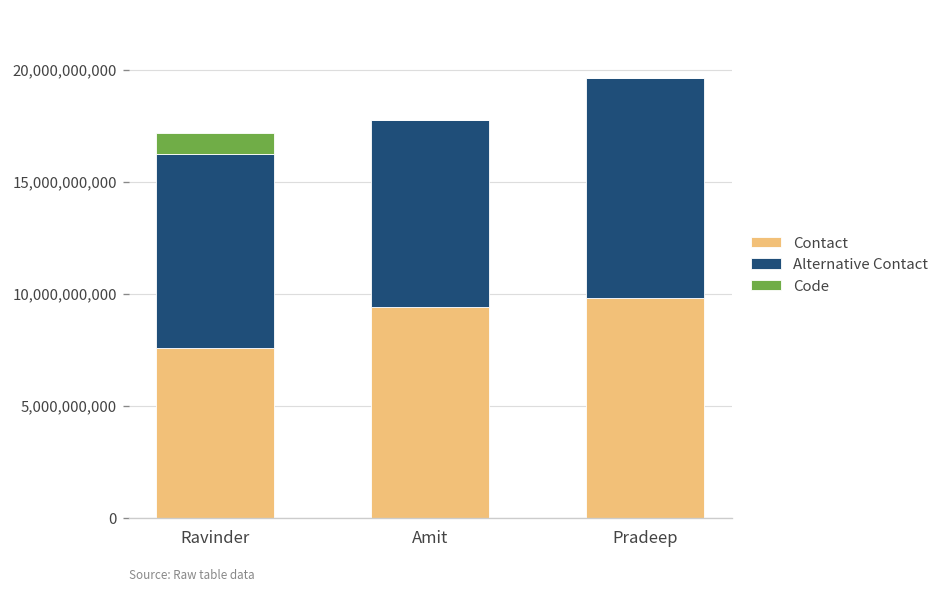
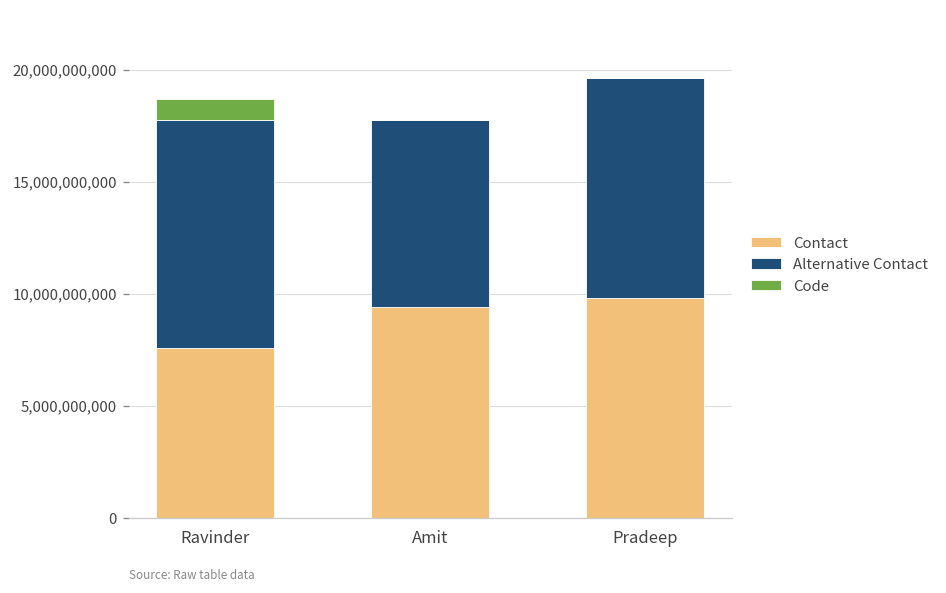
  {
    "Contact": {
      "Ravinder": "7,600,000,000",
      "Amit": "9,400,000,000",
      "Pradeep": "9,800,000,000"
    },
    "Alternative Contact": {
-     "Ravinder": "8,700,000,000",
+     "Ravinder": "10,200,000,000",
      "Amit": "8,400,000,000",
      "Pradeep": "9,800,000,000"
    },
    "Code": {
      "Ravinder": "1,000,000,000"
    }
  }
